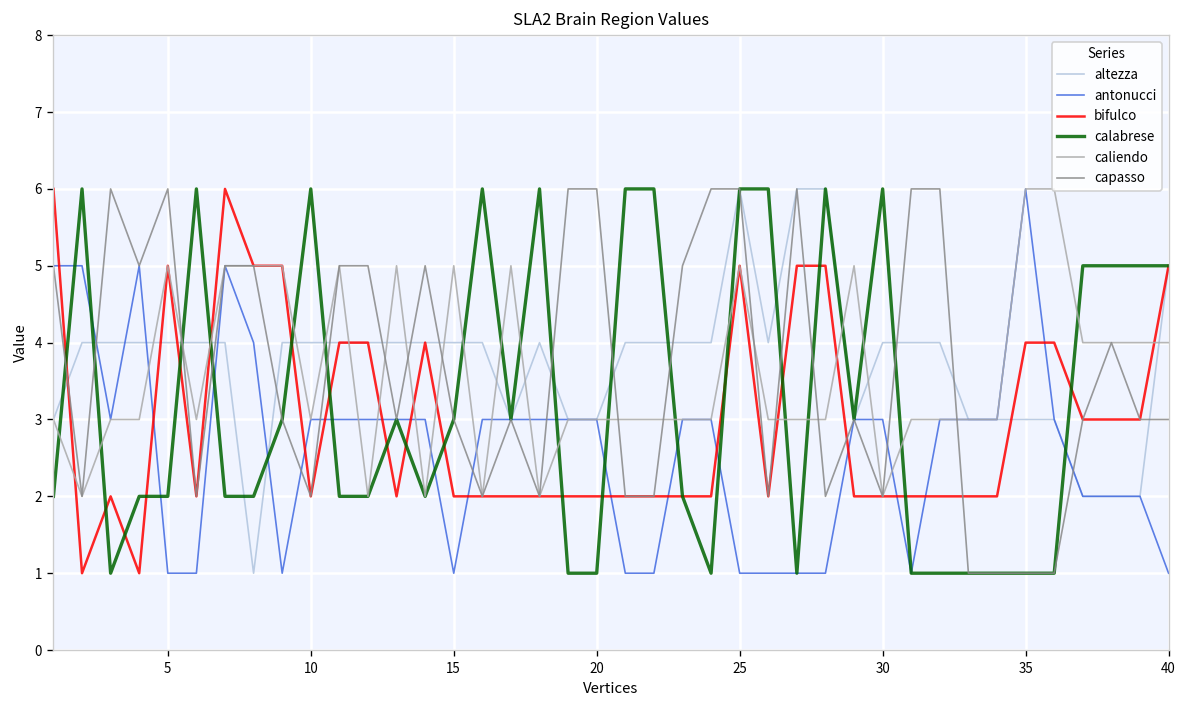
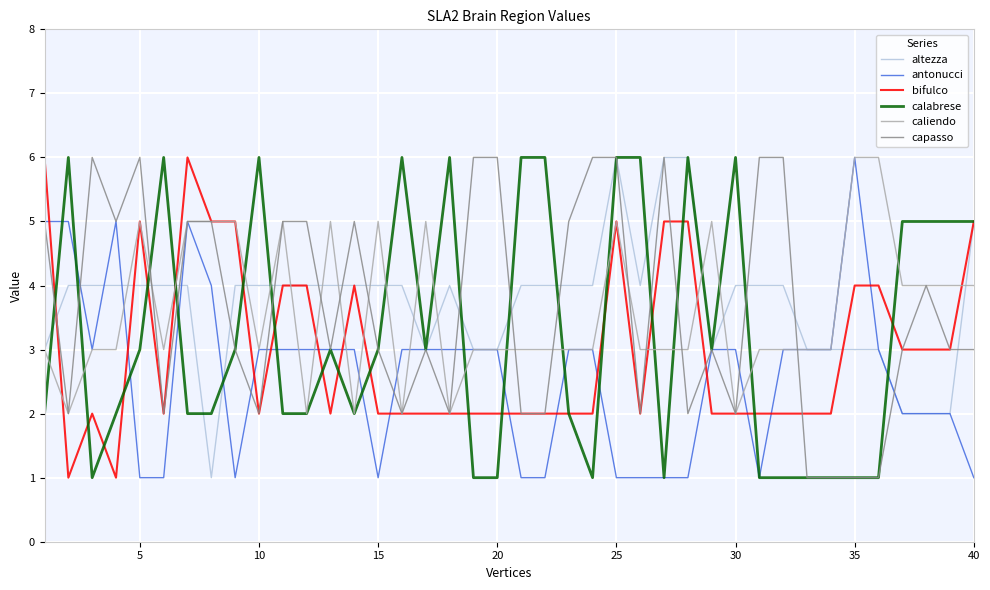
  {
    "antonucci": {
      "5": 1,
      "15": 1,
      "25": 1,
      "30": 3,
      "40": 1
    },
    "bifulco": {
      "15": 2,
      "20": 2,
      "35": 4
    },
    "calabrese": {
-     "5": 2,
+     "5": 3,
      "10": 6,
      "20": 1,
      "30": 6
    }
  }
